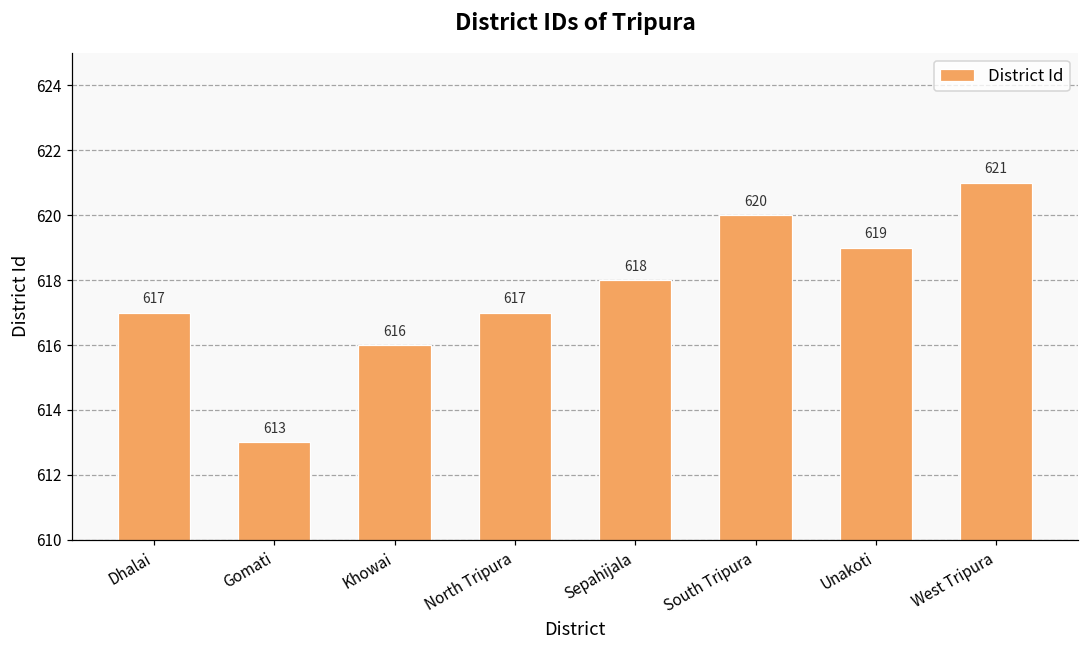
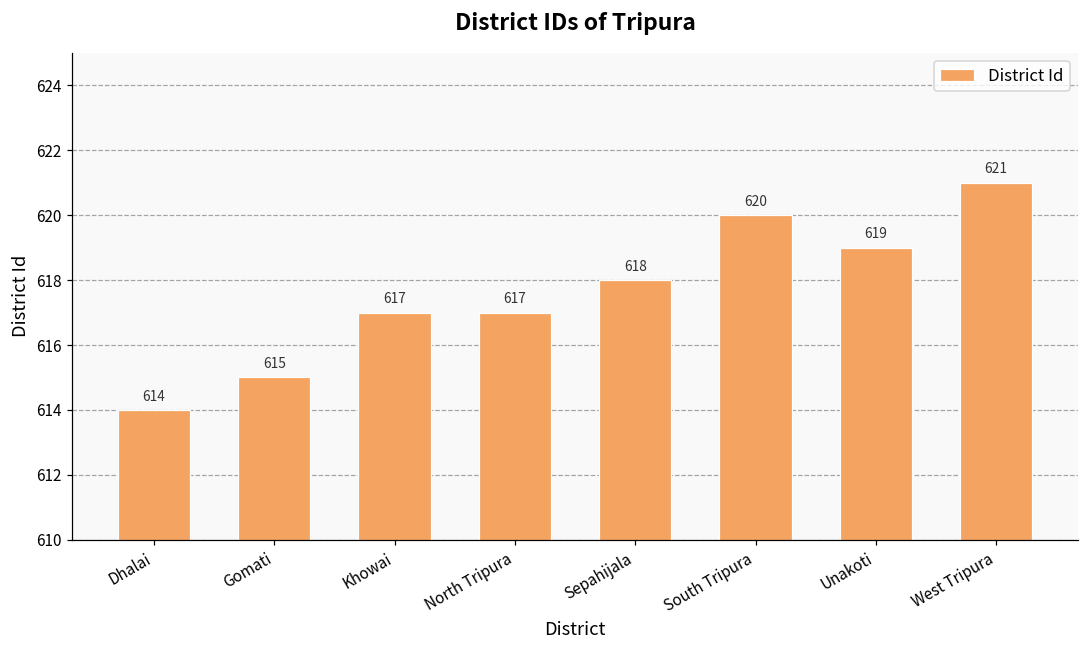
  {
-   "Dhalai": 617,
-   "Gomati": 613,
-   "Khowai": 616,
+   "Dhalai": 614,
+   "Gomati": 615,
+   "Khowai": 617,
    "North Tripura": 617,
    "Sepahijala": 618,
    "South Tripura": 620,
    "Unakoti": 619,
    "West Tripura": 621
  }
